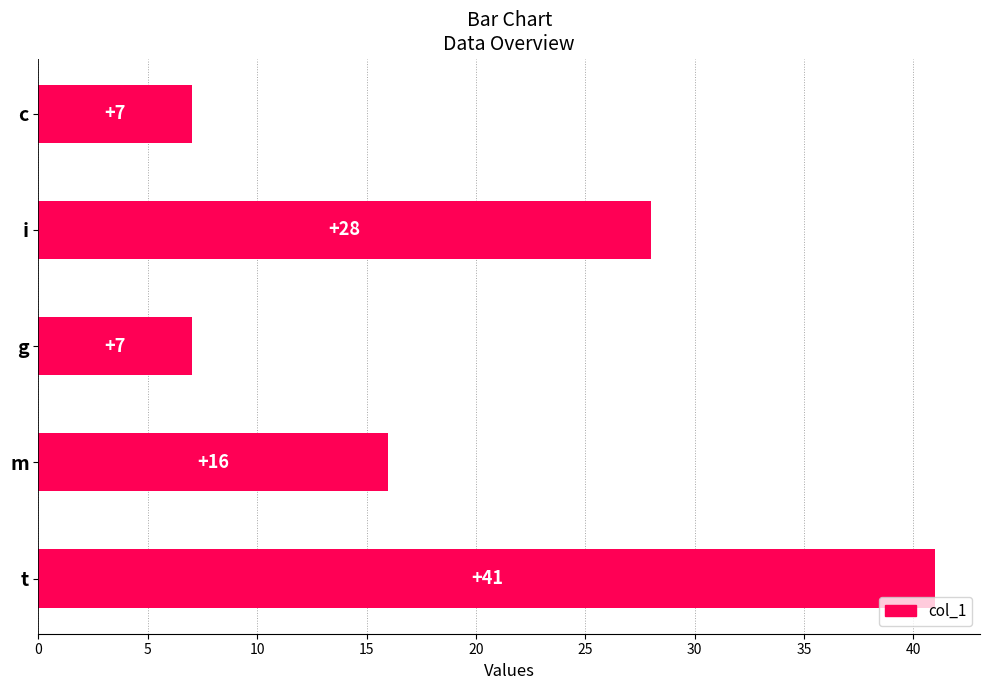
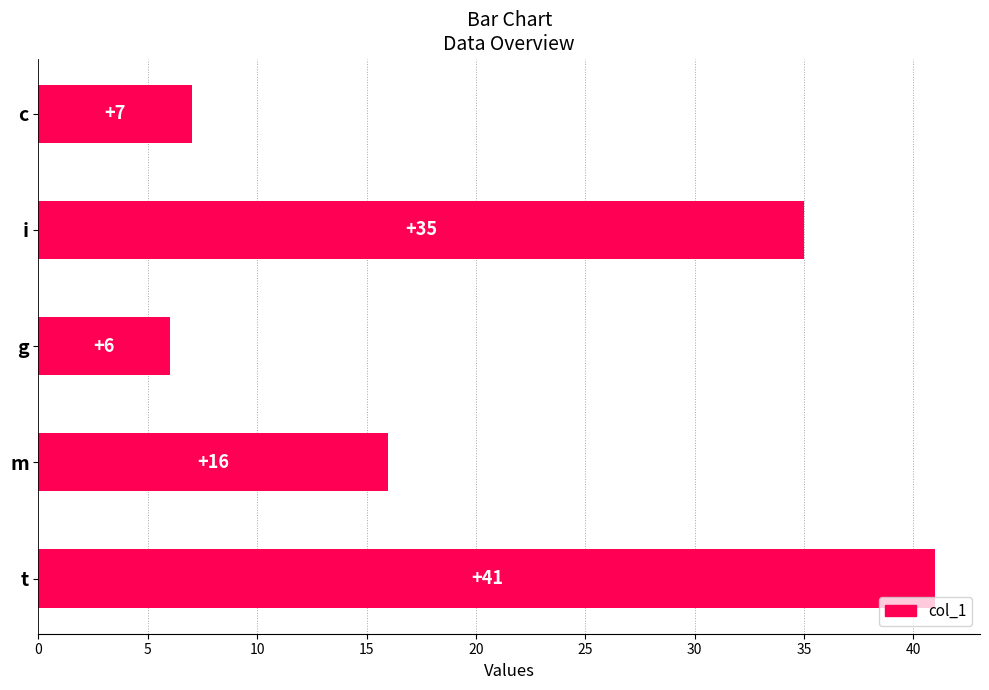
  {
    "c": "+7",
-   "i": "+28",
-   "g": "+7",
+   "i": "+35",
+   "g": "+6",
    "m": "+16",
    "t": "+41"
  }
